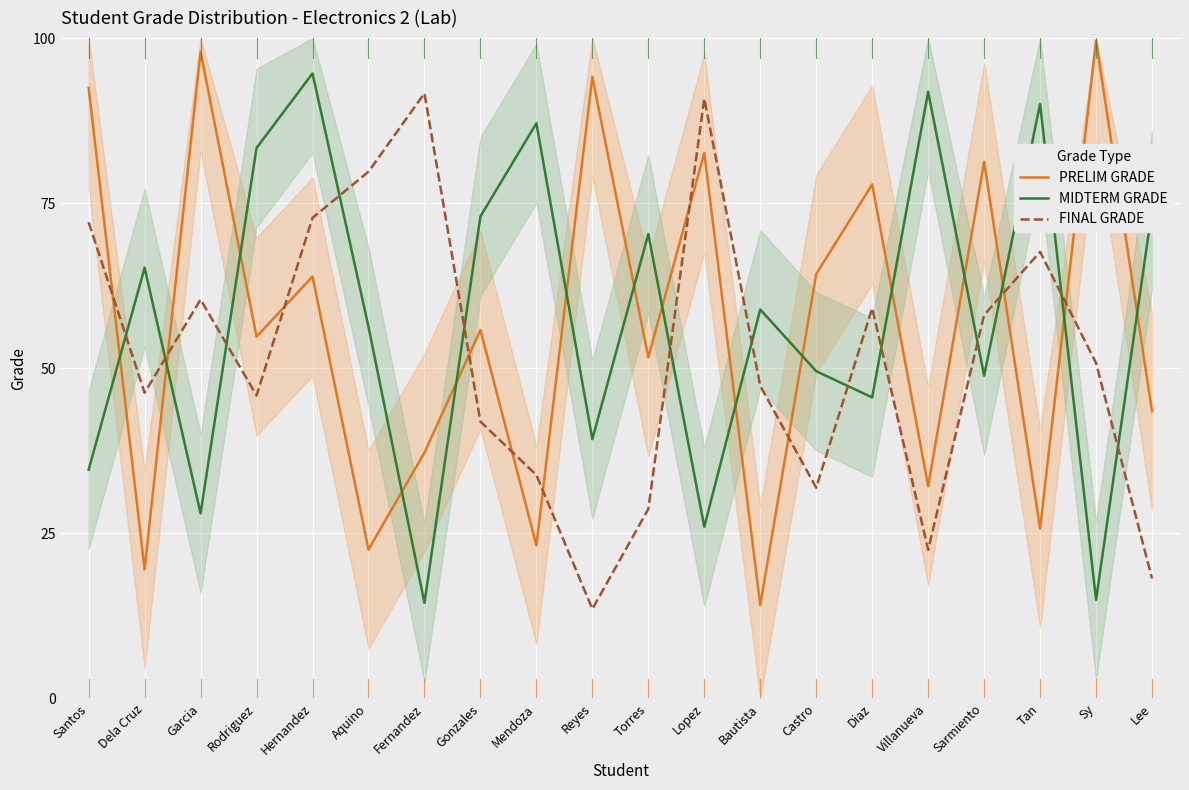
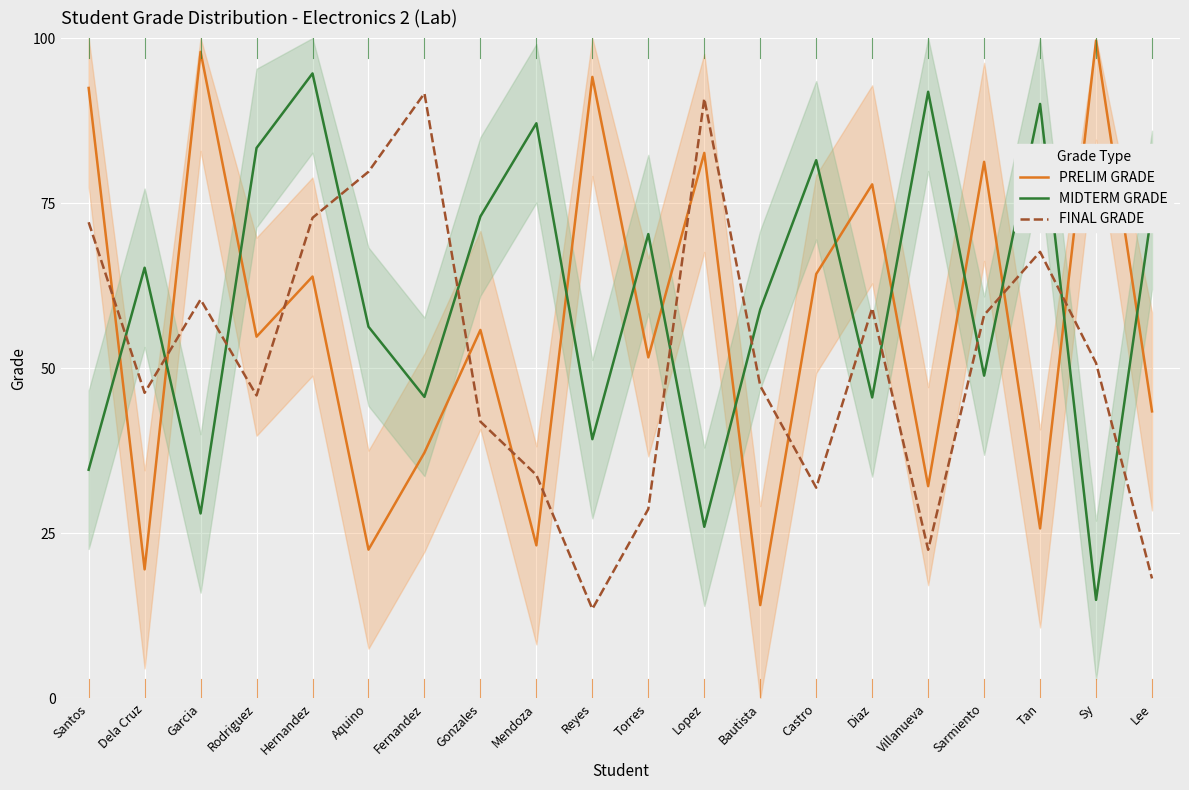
  {
    "PRELIM GRADE": {
      "Santos": 92,
      "Dela Cruz": 20,
      "Garcia": 98,
      "Rodriguez": 55,
      "Hernandez": 64,
      "Aquino": 23,
      "Fernandez": 37,
      "Gonzales": 56,
      "Mendoza": 23,
      "Reyes": 94,
      "Torres": 52,
      "Lopez": 83,
      "Bautista": 14,
      "Castro": 64,
      "Diaz": 78,
      "Villanueva": 32,
      "Sarmiento": 81,
      "Tan": 26,
      "Lee": 43
    },
    "MIDTERM GRADE": {
      "Santos": 35,
      "Dela Cruz": 65,
      "Garcia": 28,
      "Rodriguez": 83,
      "Hernandez": 95,
      "Aquino": 56,
-     "Fernandez": 14,
+     "Fernandez": 46,
      "Gonzales": 73,
      "Mendoza": 87,
      "Reyes": 39,
      "Torres": 70,
      "Lopez": 26,
      "Bautista": 59,
-     "Castro": 50,
+     "Castro": 82,
      "Diaz": 46,
      "Villanueva": 92,
      "Sarmiento": 49,
      "Tan": 90,
      "Sy": 15
    },
    "FINAL GRADE": {
      "Santos": 72,
      "Dela Cruz": 46,
      "Garcia": 60,
      "Rodriguez": 46,
      "Hernandez": 73,
      "Aquino": 80,
      "Fernandez": 92,
      "Gonzales": 42,
      "Mendoza": 34,
      "Reyes": 14,
      "Torres": 29,
      "Lopez": 91,
      "Bautista": 47,
      "Castro": 32,
      "Diaz": 59,
      "Villanueva": 23,
      "Sarmiento": 58,
      "Tan": 68,
      "Sy": 51,
      "Lee": 18
    }
  }
